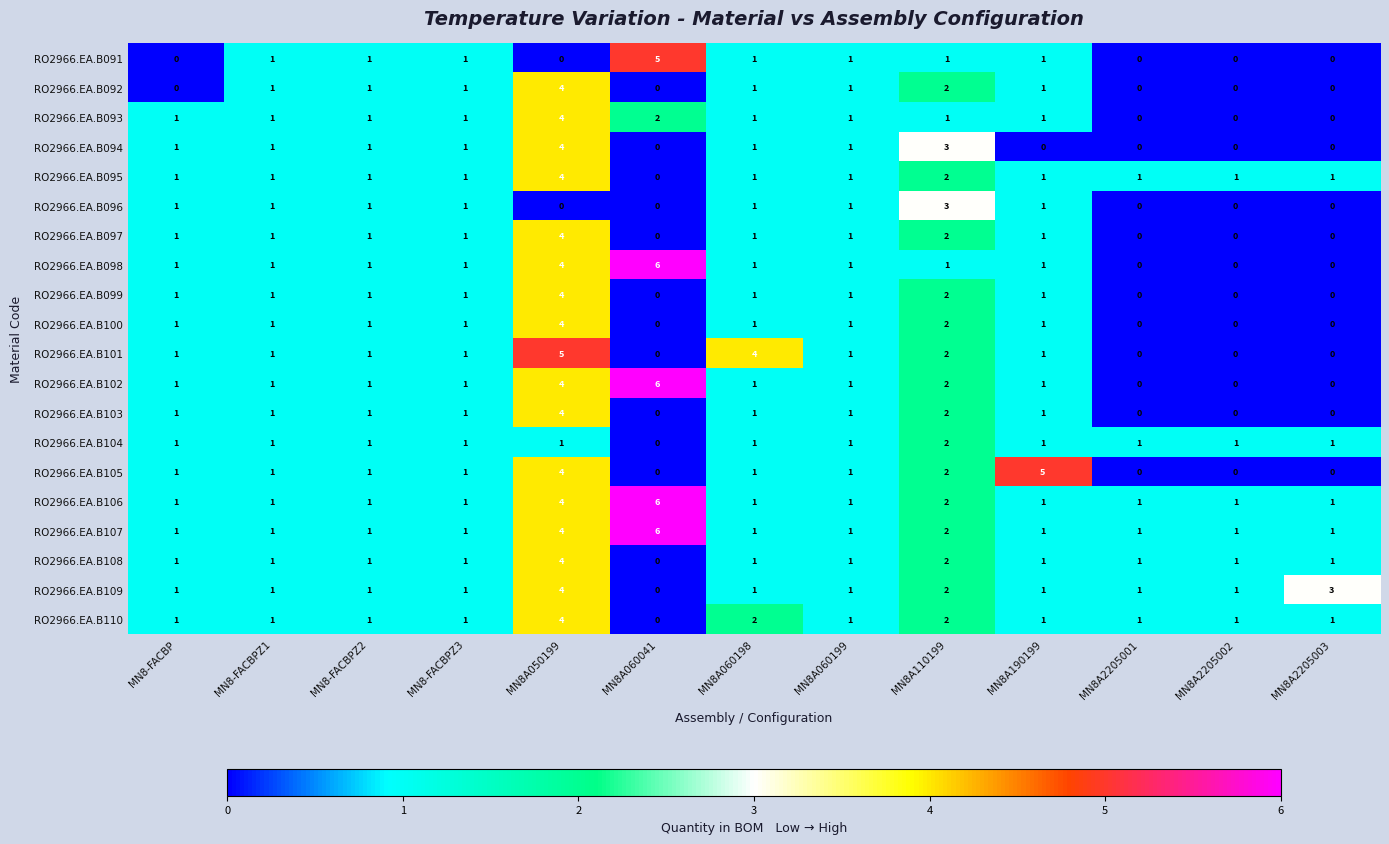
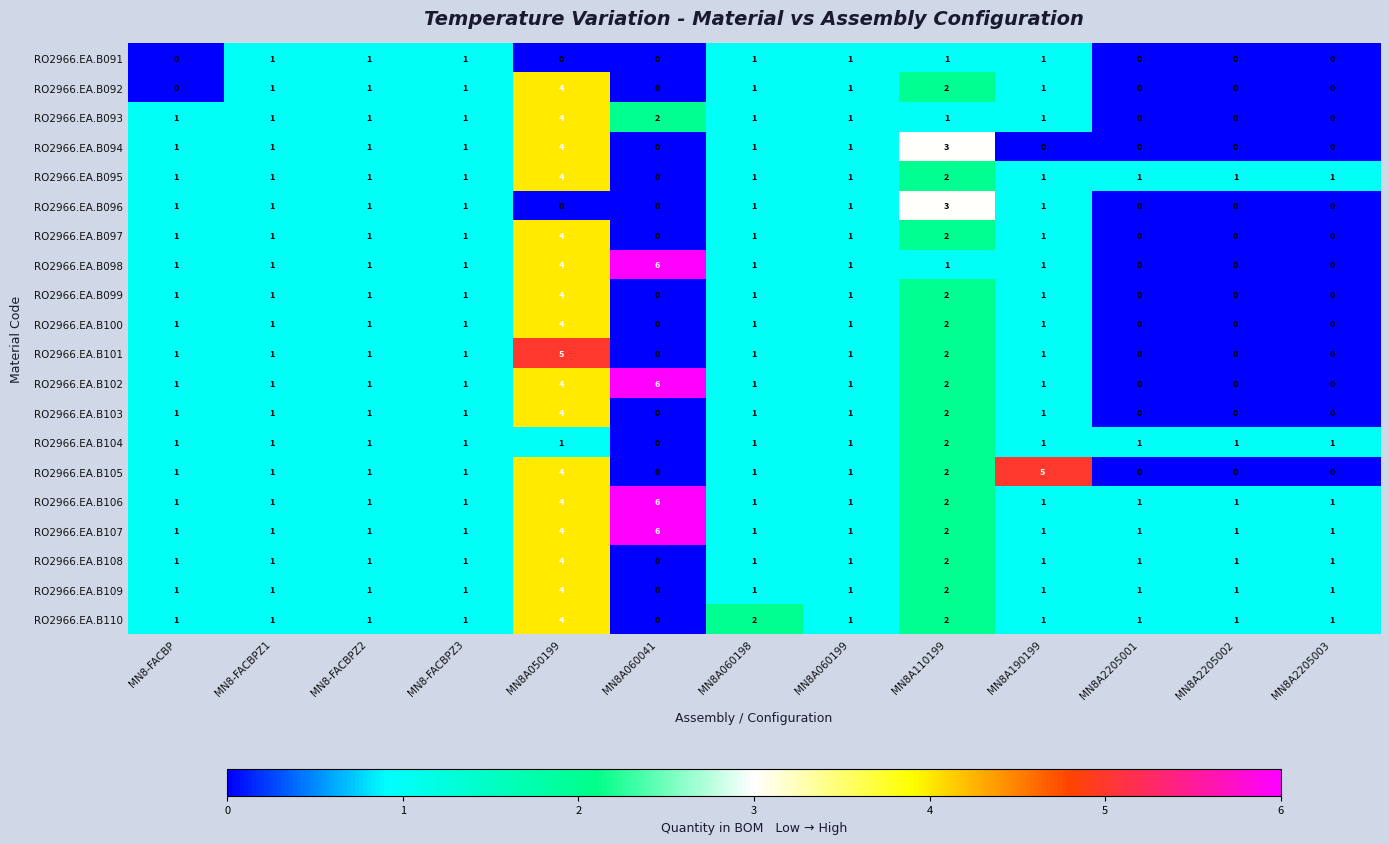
  {
    "RO2966.EA.B091": {
      "MN8-FACBP": 0,
      "MN8-FACBPZ1": 1,
      "MN8-FACBPZ2": 1,
      "MN8-FACBPZ3": 1,
      "MN8A050199": 0,
-     "MN8A060041": 5,
+     "MN8A060041": 0,
      "MN8A060198": 1,
      "MN8A060199": 1,
      "MN8A110199": 1,
      "MN8A190199": 1,
      "MN8A2205001": 0,
      "MN8A2205002": 0,
      "MN8A2205003": 0
    },
    "RO2966.EA.B101": {
      "MN8-FACBP": 1,
      "MN8-FACBPZ1": 1,
      "MN8-FACBPZ2": 1,
      "MN8-FACBPZ3": 1,
      "MN8A050199": 5,
      "MN8A060041": 0,
-     "MN8A060198": 4,
+     "MN8A060198": 1,
      "MN8A060199": 1,
      "MN8A110199": 2,
      "MN8A190199": 1,
      "MN8A2205001": 0,
      "MN8A2205002": 0,
      "MN8A2205003": 0
    },
    "RO2966.EA.B109": {
      "MN8-FACBP": 1,
      "MN8-FACBPZ1": 1,
      "MN8-FACBPZ2": 1,
      "MN8-FACBPZ3": 1,
      "MN8A050199": 4,
      "MN8A060041": 0,
      "MN8A060198": 1,
      "MN8A060199": 1,
      "MN8A110199": 2,
      "MN8A190199": 1,
      "MN8A2205001": 1,
      "MN8A2205002": 1,
-     "MN8A2205003": 3
+     "MN8A2205003": 1
    }
  }
